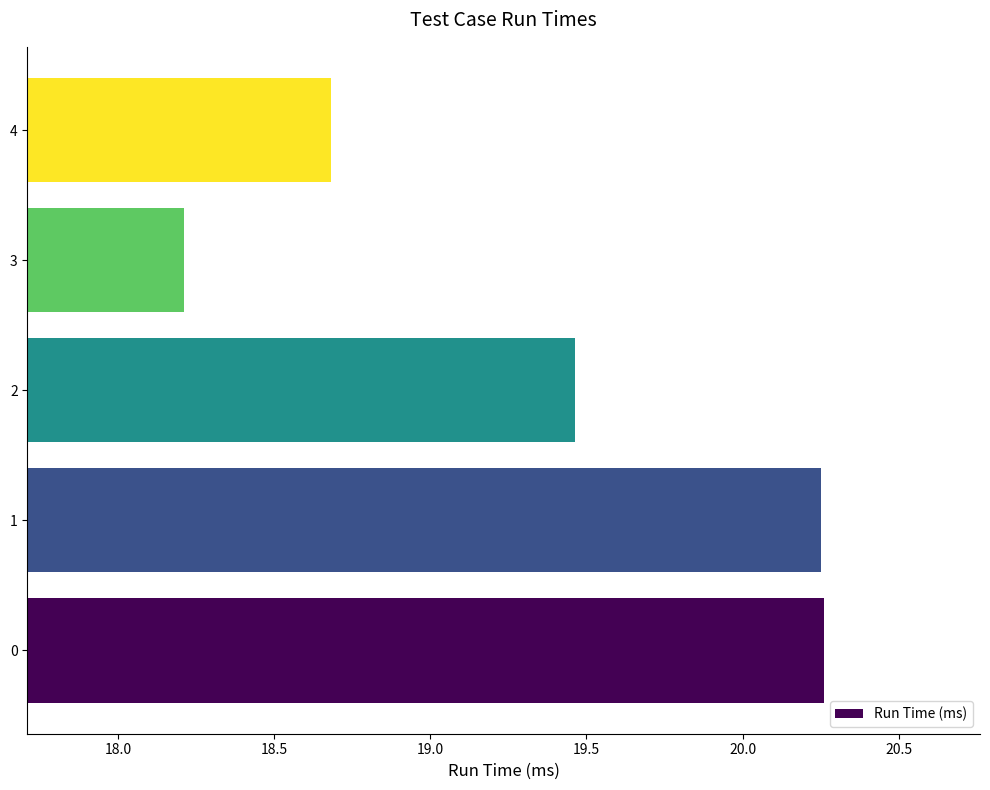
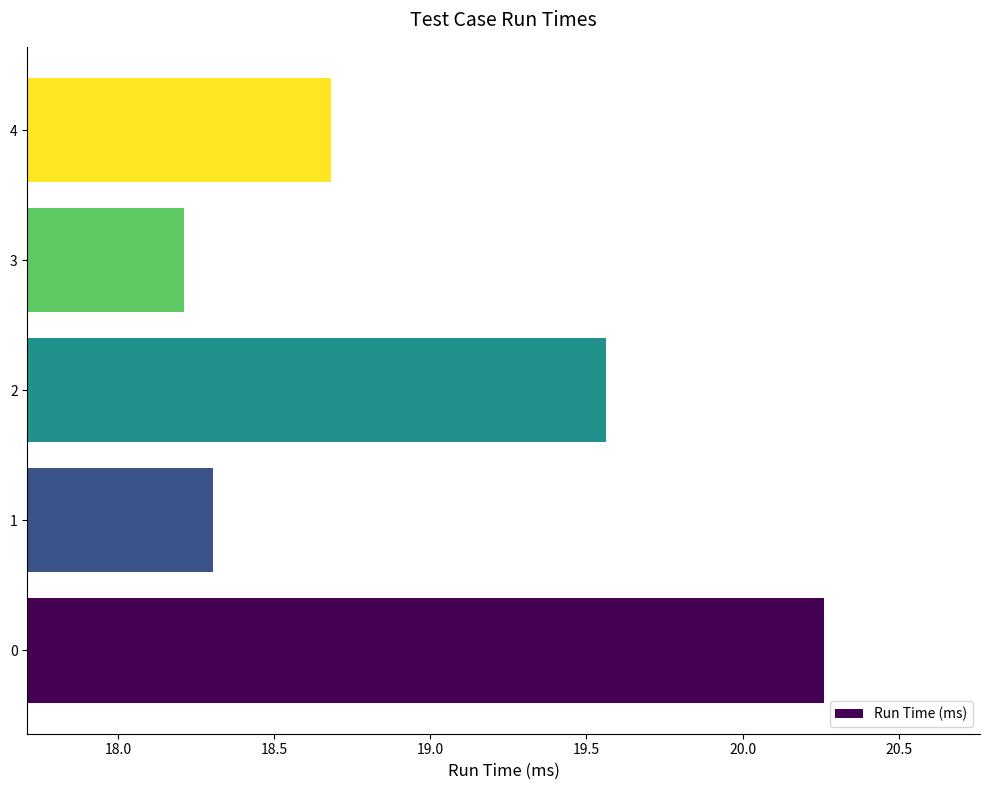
  {
    "4": 18.68,
    "3": 18.21,
-   "2": 19.46,
-   "1": 20.25,
+   "2": 19.56,
+   "1": 18.30,
    "0": 20.26
  }
